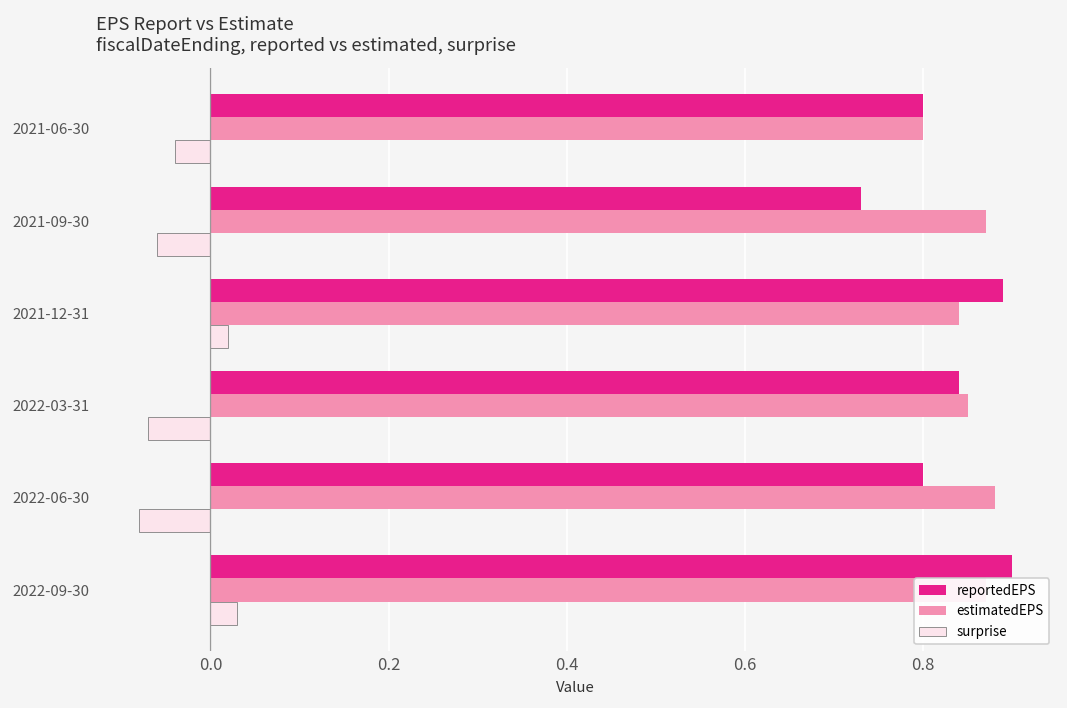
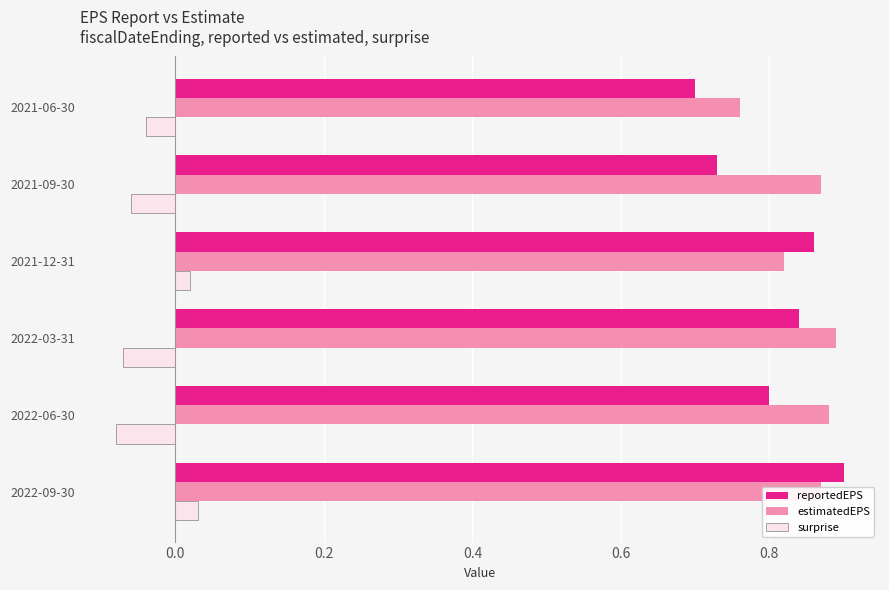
  {
    "reportedEPS": {
-     "2021-06-30": 0.8,
+     "2021-06-30": 0.7,
      "2021-09-30": 0.73,
-     "2021-12-31": 0.89,
+     "2021-12-31": 0.86,
      "2022-03-31": 0.84,
      "2022-06-30": 0.80,
      "2022-09-30": 0.90
    },
    "estimatedEPS": {
-     "2021-06-30": 0.80,
+     "2021-06-30": 0.76,
      "2021-09-30": 0.87,
-     "2021-12-31": 0.84,
-     "2022-03-31": 0.85,
+     "2021-12-31": 0.82,
+     "2022-03-31": 0.89,
      "2022-06-30": 0.88
    },
    "surprise": {
      "2021-06-30": -0.04,
      "2021-09-30": -0.06,
      "2021-12-31": 0.02,
      "2022-03-31": -0.07,
      "2022-06-30": -0.08,
      "2022-09-30": 0.03
    }
  }
